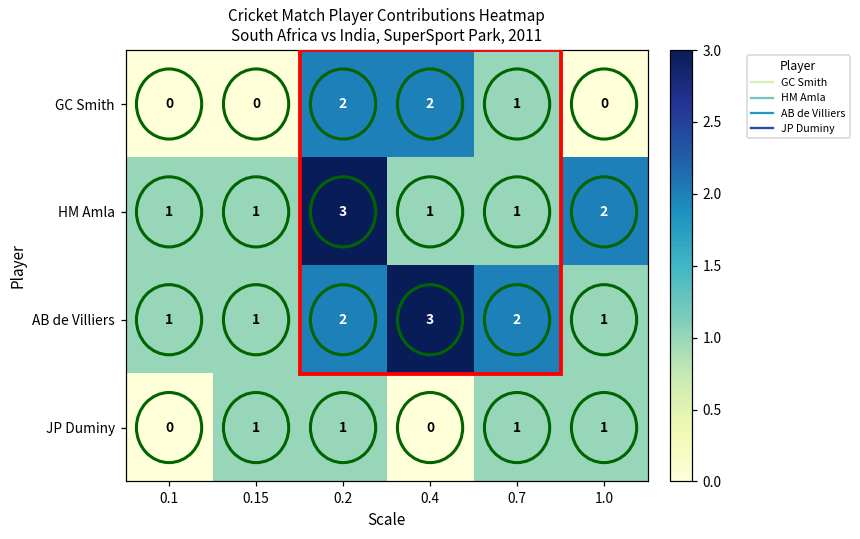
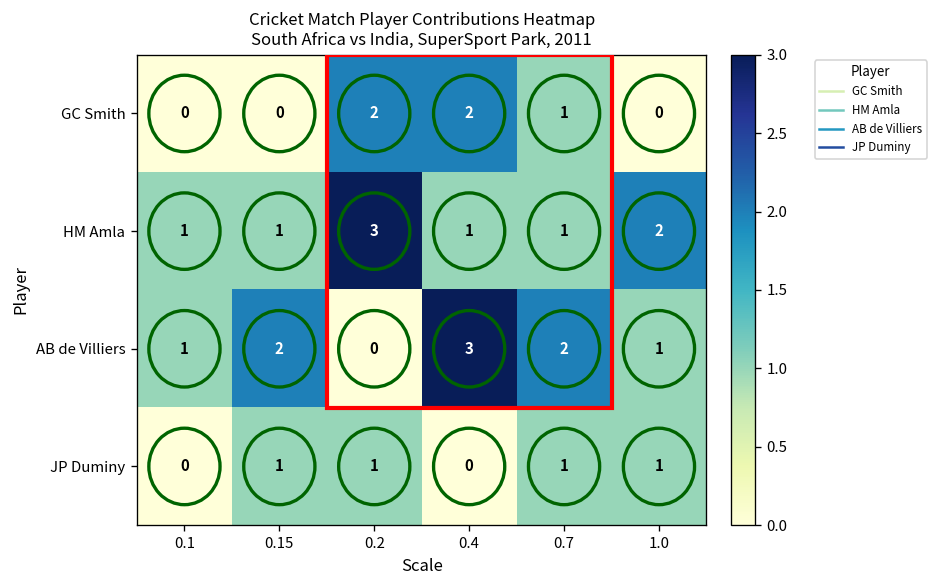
  {
    "GC Smith": {
      "0.1": 0,
      "0.15": 0,
      "0.2": 2,
      "0.4": 2,
      "0.7": 1,
      "1.0": 0
    },
    "HM Amla": {
      "0.1": 1,
      "0.15": 1,
      "0.2": 3,
      "0.4": 1,
      "0.7": 1,
      "1.0": 2
    },
    "AB de Villiers": {
      "0.1": 1,
-     "0.15": 1,
-     "0.2": 2,
+     "0.15": 2,
+     "0.2": 0,
      "0.4": 3,
      "0.7": 2,
      "1.0": 1
    },
    "JP Duminy": {
      "0.1": 0,
      "0.15": 1,
      "0.2": 1,
      "0.4": 0,
      "0.7": 1,
      "1.0": 1
    }
  }
